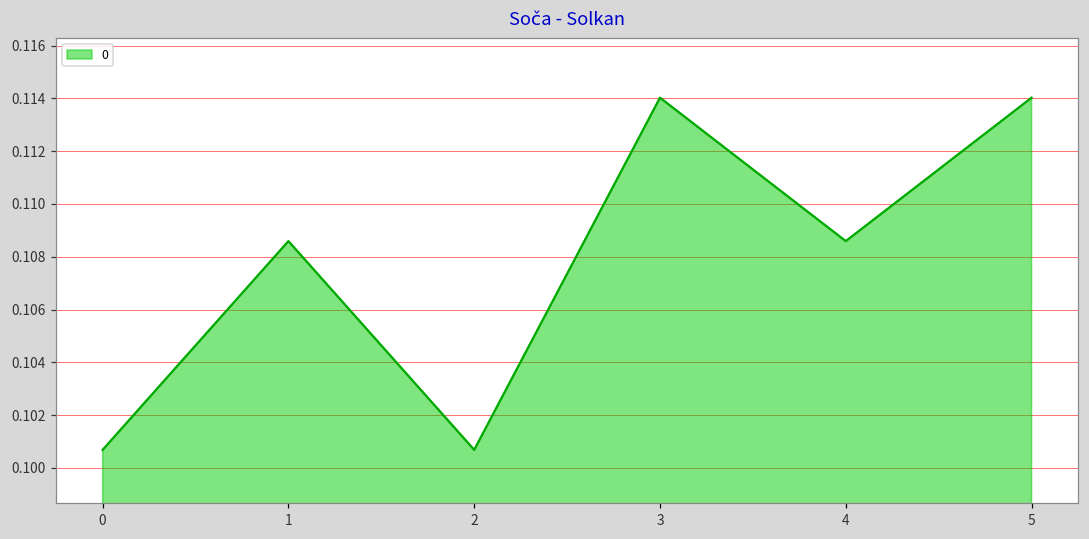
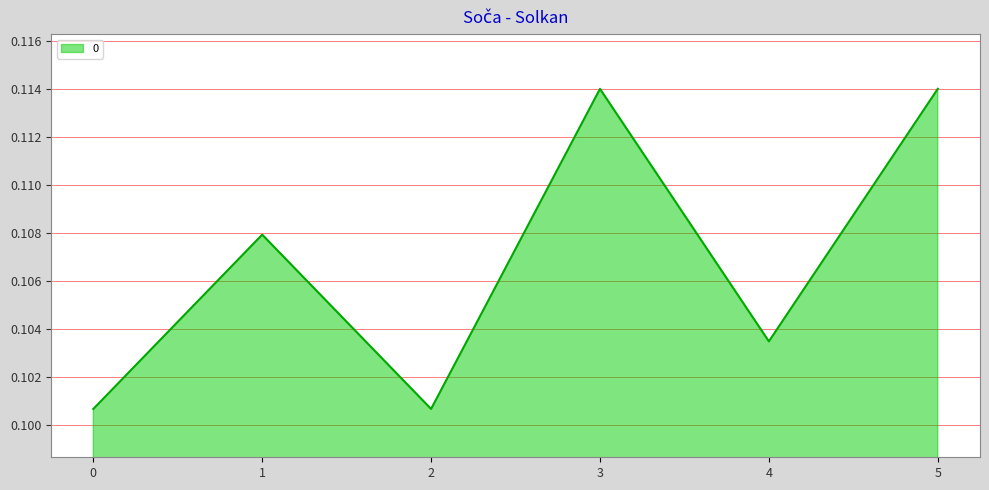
  {
    "0": 0.1007,
-   "1": 0.1086,
+   "1": 0.1079,
    "2": 0.1007,
    "3": 0.1140,
-   "4": 0.1086,
+   "4": 0.1035,
    "5": 0.1140
  }
